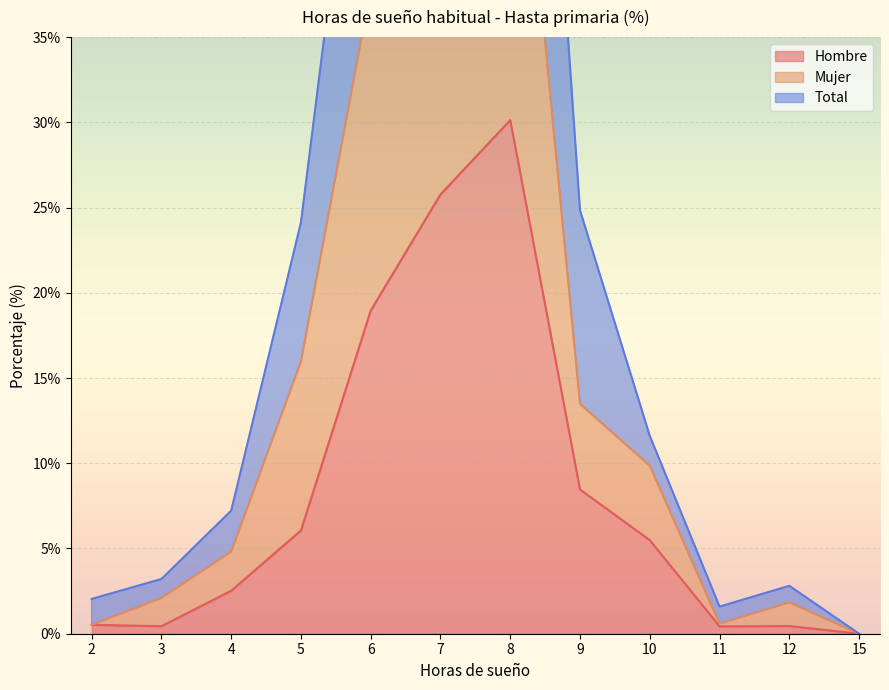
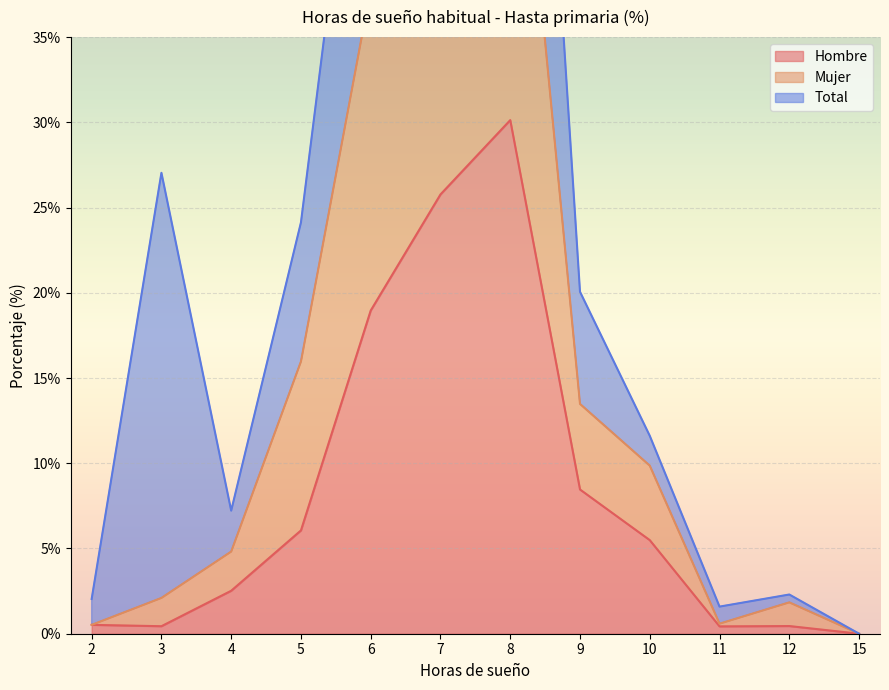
  {
    "Total": {
      "2": "1.5%",
-     "3": "1.1%",
+     "3": "24.9%",
      "4": "2.4%",
      "5": "8.2%",
-     "9": "11.4%",
+     "9": "6.6%",
      "10": "1.8%",
      "11": "1.0%",
-     "12": "1.0%"
+     "12": "0.5%"
    }
  }
